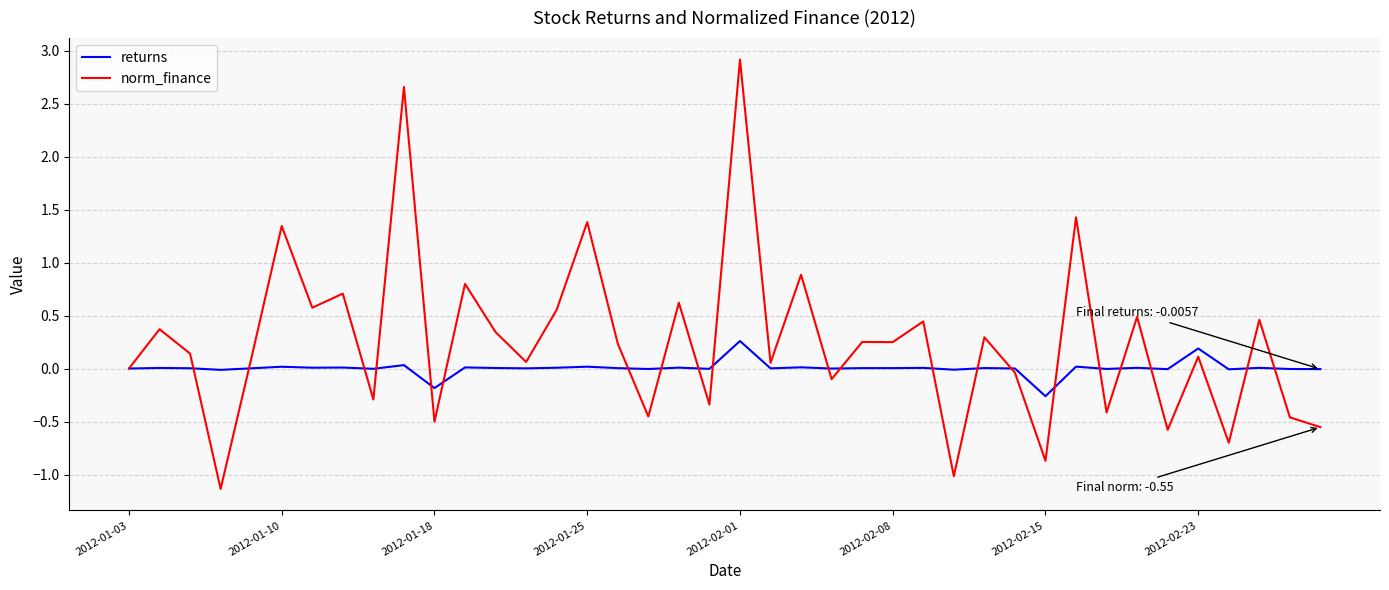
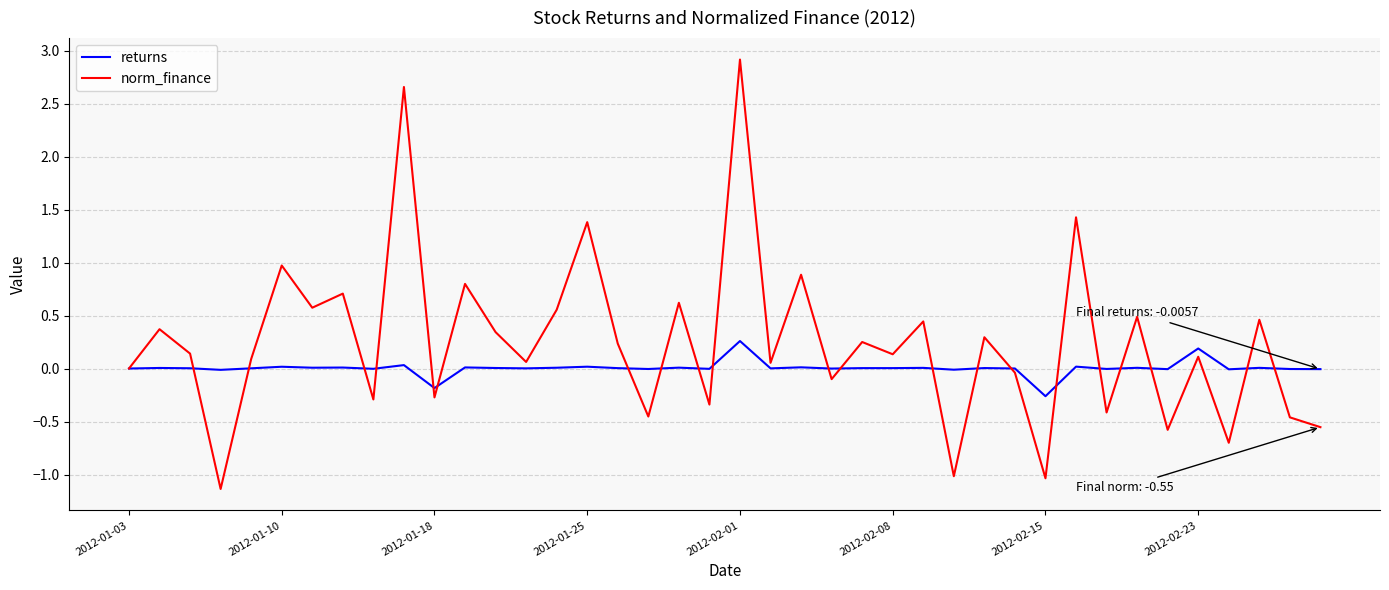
  {
    "returns": {
      "2012-01-10": 0.02,
      "2012-01-18": -0.18,
      "2012-01-25": 0.02,
      "2012-02-01": 0.26,
      "2012-02-08": 0.00,
      "2012-02-15": -0.26
    },
    "norm_finance": {
-     "2012-01-10": 1.34,
-     "2012-01-18": -0.50,
+     "2012-01-10": 0.97,
+     "2012-01-18": -0.27,
      "2012-01-25": 1.38,
      "2012-02-01": 2.91,
-     "2012-02-08": 0.25,
-     "2012-02-15": -0.87
+     "2012-02-08": 0.13,
+     "2012-02-15": -1.04
    }
  }
